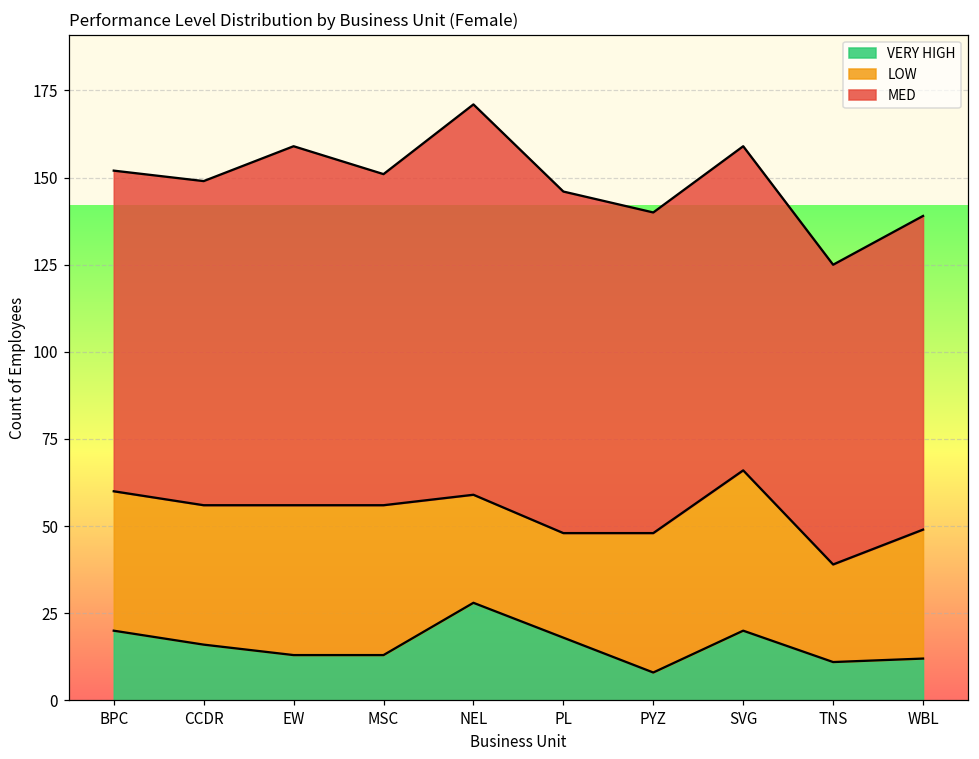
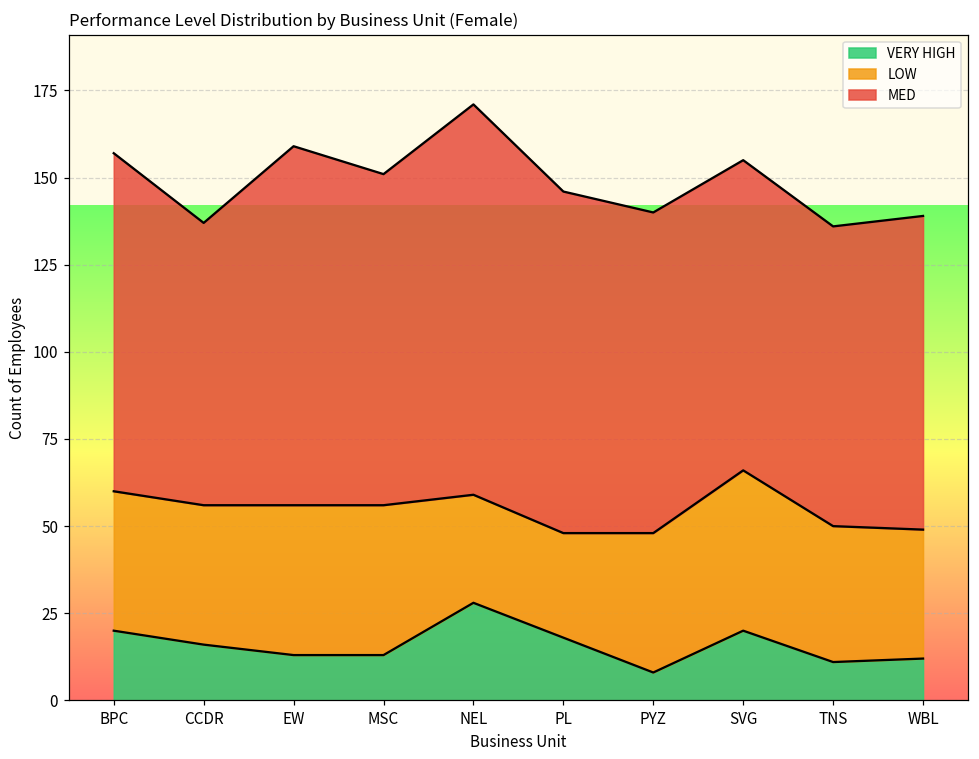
  {
    "VERY HIGH": {
      "BPC": 20,
      "CCDR": 16,
      "EW": 13,
      "MSC": 13,
      "NEL": 28,
      "PL": 18,
      "PYZ": 8,
      "SVG": 20,
      "TNS": 11,
      "WBL": 12
    },
    "LOW": {
      "BPC": 40,
      "CCDR": 40,
      "EW": 43,
      "MSC": 43,
      "NEL": 31,
      "PL": 30,
      "PYZ": 40,
      "SVG": 46,
-     "TNS": 28,
+     "TNS": 39,
      "WBL": 37
    },
    "MED": {
-     "BPC": 92,
-     "CCDR": 93,
+     "BPC": 97,
+     "CCDR": 81,
      "EW": 103,
      "MSC": 95,
      "NEL": 112,
      "PL": 98,
      "PYZ": 92,
-     "SVG": 93,
+     "SVG": 89,
      "TNS": 86,
      "WBL": 90
    }
  }
